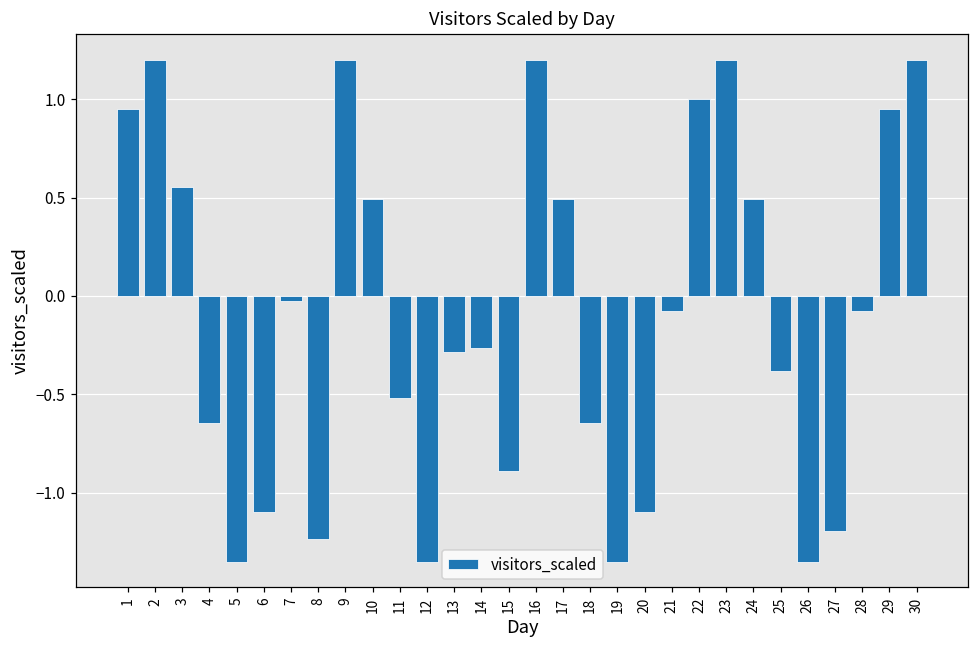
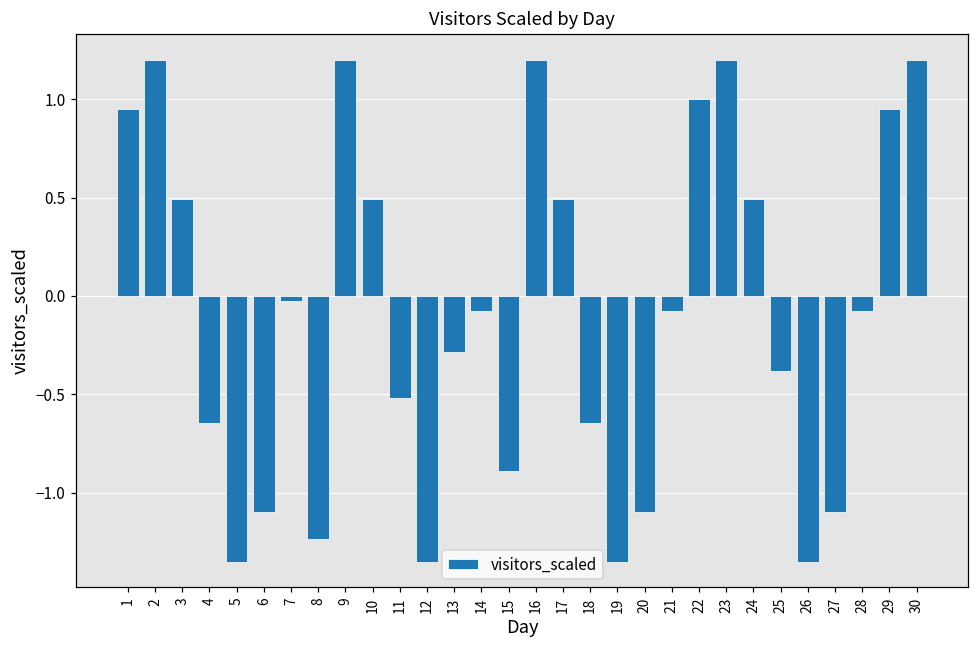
  {
    "1": 0.95,
    "2": 1.20,
-   "3": 0.55,
+   "3": 0.49,
    "4": -0.64,
    "5": -1.35,
    "6": -1.10,
    "7": -0.03,
    "8": -1.24,
    "9": 1.20,
    "10": 0.49,
    "11": -0.52,
    "12": -1.35,
    "13": -0.29,
-   "14": -0.26,
+   "14": -0.08,
    "15": -0.89,
    "16": 1.20,
    "17": 0.49,
    "18": -0.64,
    "19": -1.35,
    "20": -1.10,
    "21": -0.08,
    "22": 1.00,
    "23": 1.20,
    "24": 0.49,
    "25": -0.38,
    "26": -1.35,
-   "27": -1.20,
+   "27": -1.10,
    "28": -0.08,
    "29": 0.95,
    "30": 1.20
  }
